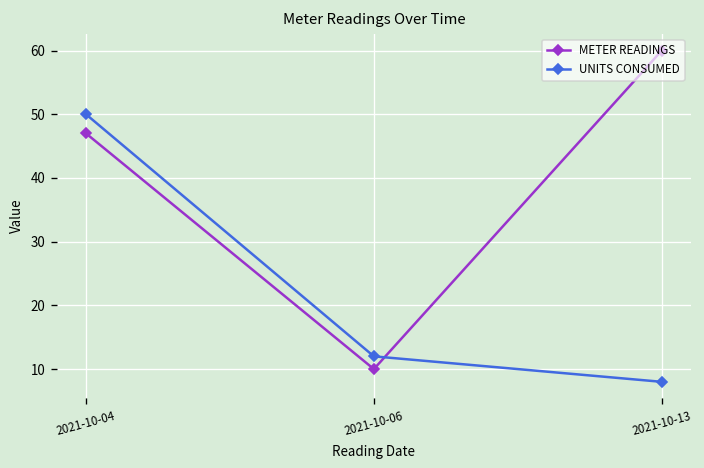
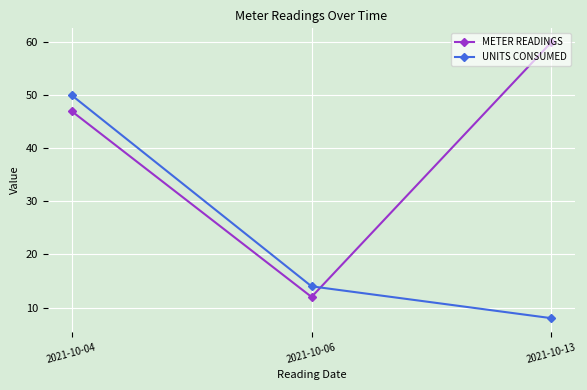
  {
    "METER READINGS": {
      "2021-10-04": 47,
-     "2021-10-06": 10
+     "2021-10-06": 12
    },
    "UNITS CONSUMED": {
      "2021-10-04": 50,
-     "2021-10-06": 12,
+     "2021-10-06": 14,
      "2021-10-13": 8
    }
  }
